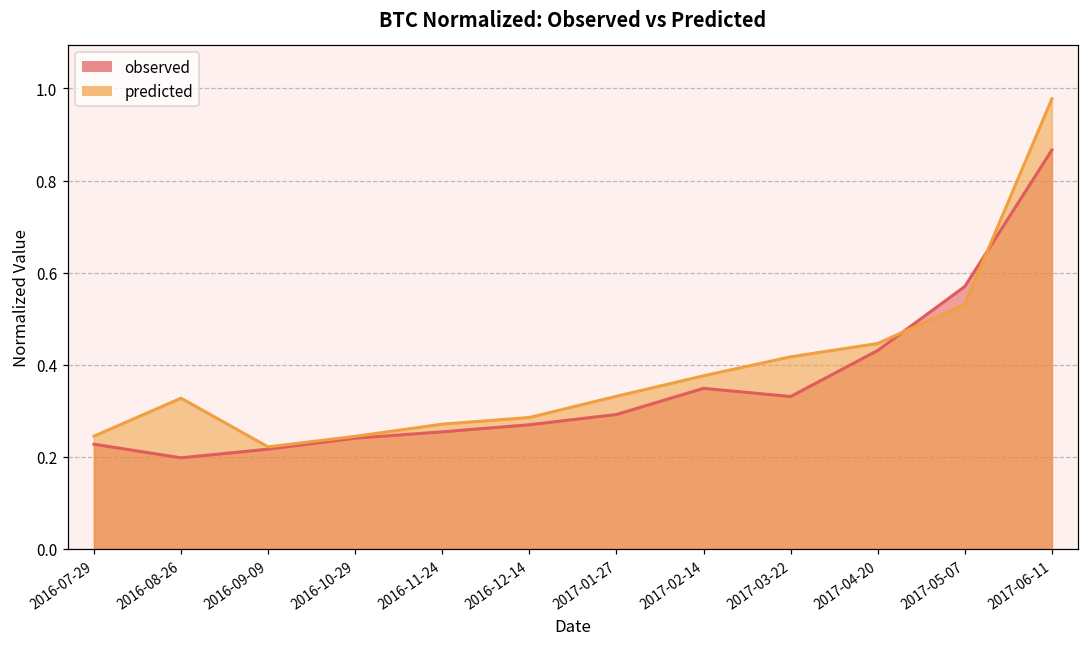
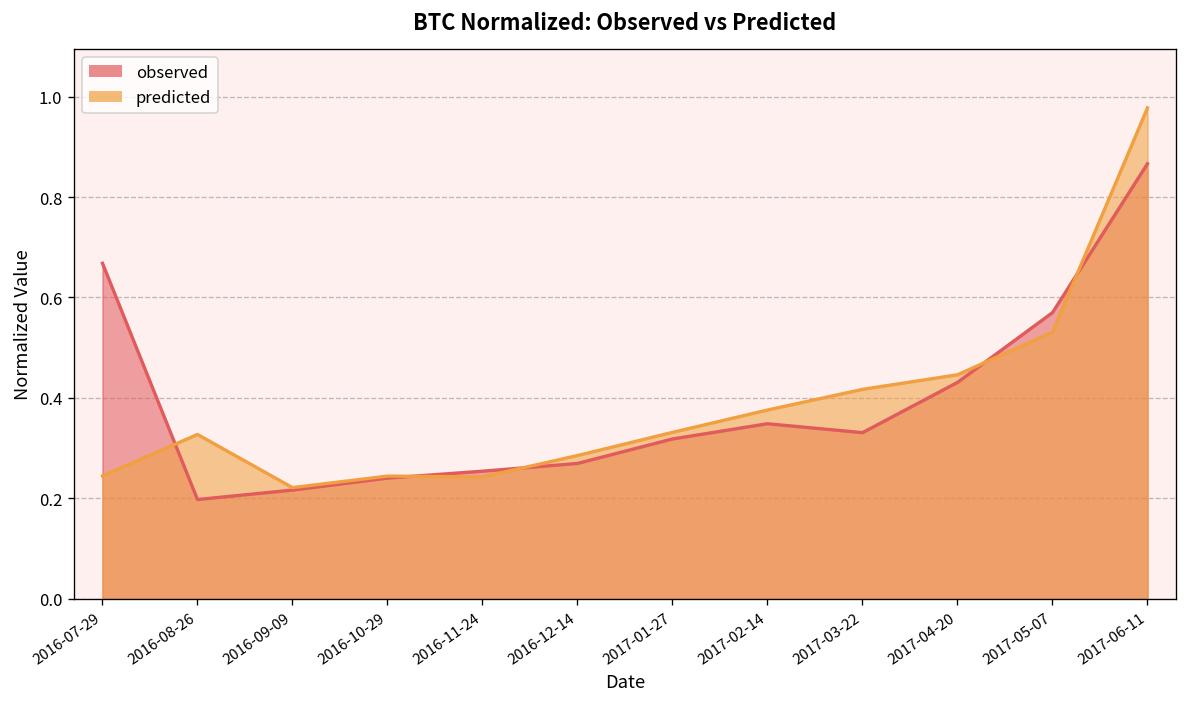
  {
    "observed": {
-     "2016-07-29": 0.23,
+     "2016-07-29": 0.67,
      "2016-08-26": 0.20,
      "2016-11-24": 0.25,
      "2016-12-14": 0.27,
-     "2017-01-27": 0.29,
+     "2017-01-27": 0.32,
      "2017-02-14": 0.35,
      "2017-03-22": 0.33,
      "2017-04-20": 0.43,
      "2017-05-07": 0.57,
      "2017-06-11": 0.87
    },
    "predicted": {
      "2016-07-29": 0.24,
      "2016-08-26": 0.33,
-     "2016-11-24": 0.27,
+     "2016-11-24": 0.24,
      "2016-12-14": 0.29,
      "2017-01-27": 0.33,
      "2017-02-14": 0.38,
      "2017-03-22": 0.42,
      "2017-04-20": 0.45,
      "2017-05-07": 0.53,
      "2017-06-11": 0.98
    }
  }
